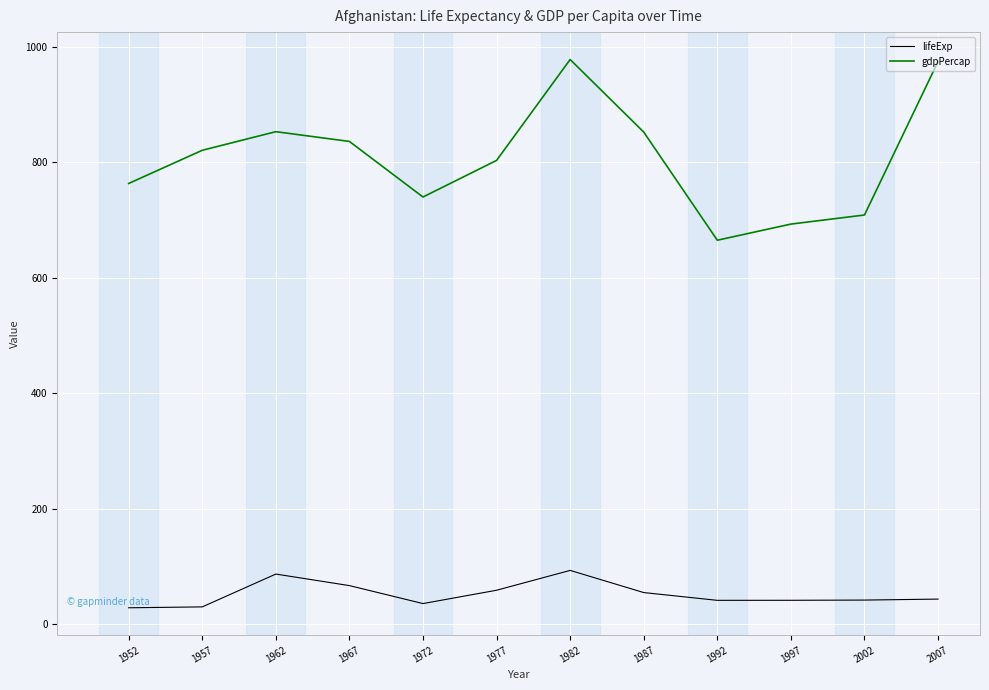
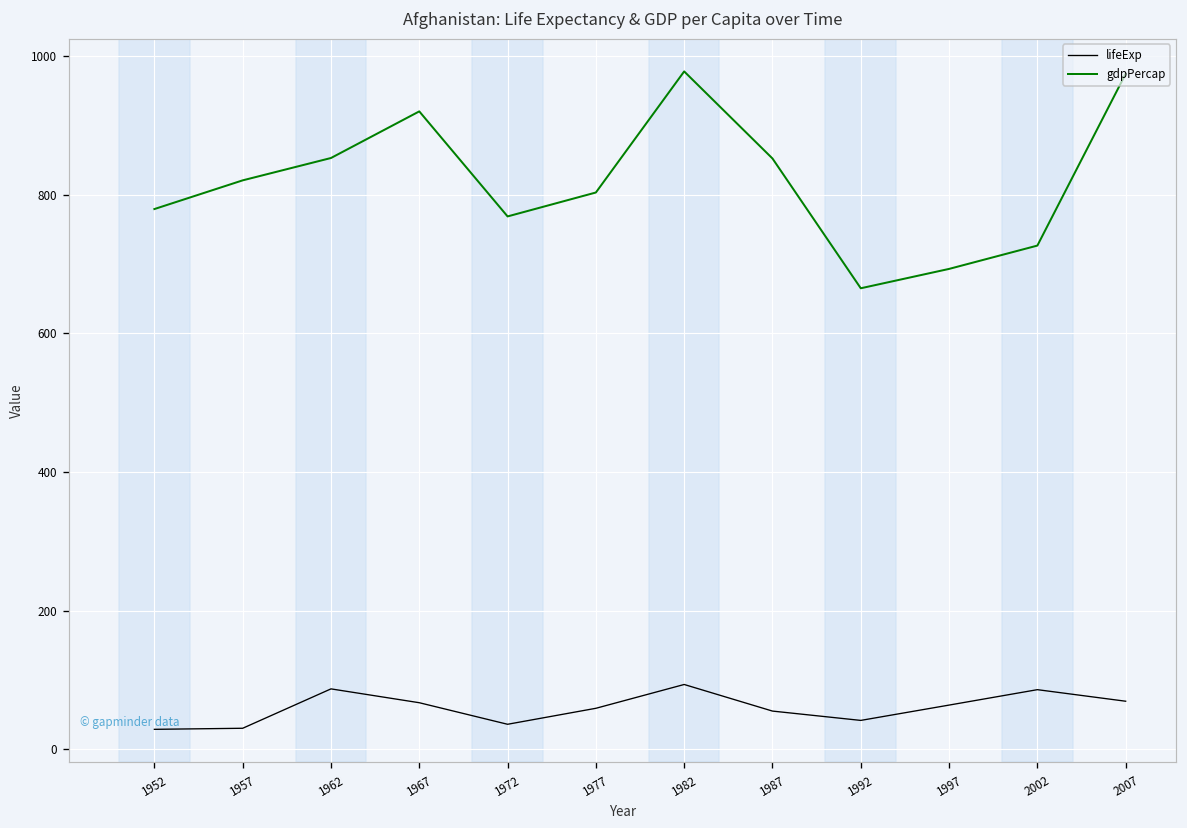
  {
    "lifeExp": {
      "1952": 30,
      "1957": 30,
      "1962": 90,
      "1967": 70,
      "1972": 40,
      "1977": 60,
      "1982": 90,
      "1987": 60,
      "1992": 40,
-     "1997": 40,
-     "2002": 40,
-     "2007": 40
+     "1997": 60,
+     "2002": 90,
+     "2007": 70
    },
    "gdpPercap": {
-     "1952": 760,
+     "1952": 780,
      "1957": 820,
      "1962": 850,
-     "1967": 840,
-     "1972": 740,
+     "1967": 920,
+     "1972": 770,
      "1977": 800,
      "1982": 980,
      "1987": 850,
      "1992": 670,
      "1997": 690,
-     "2002": 710
+     "2002": 730
    }
  }
